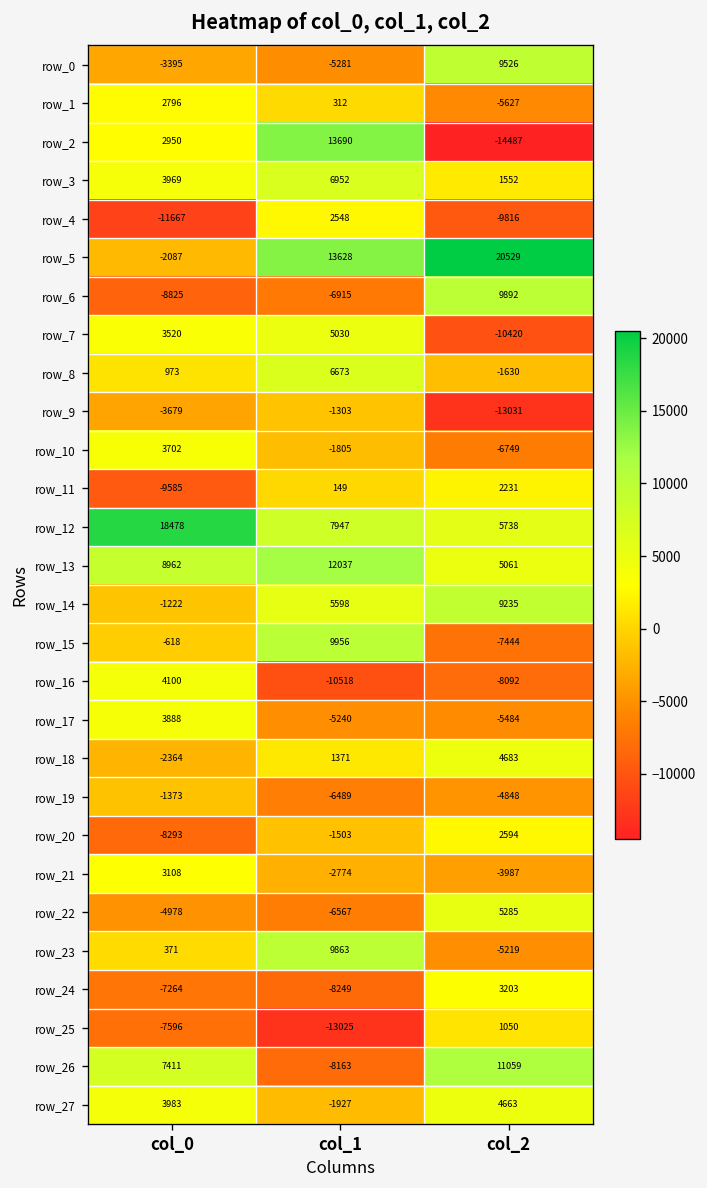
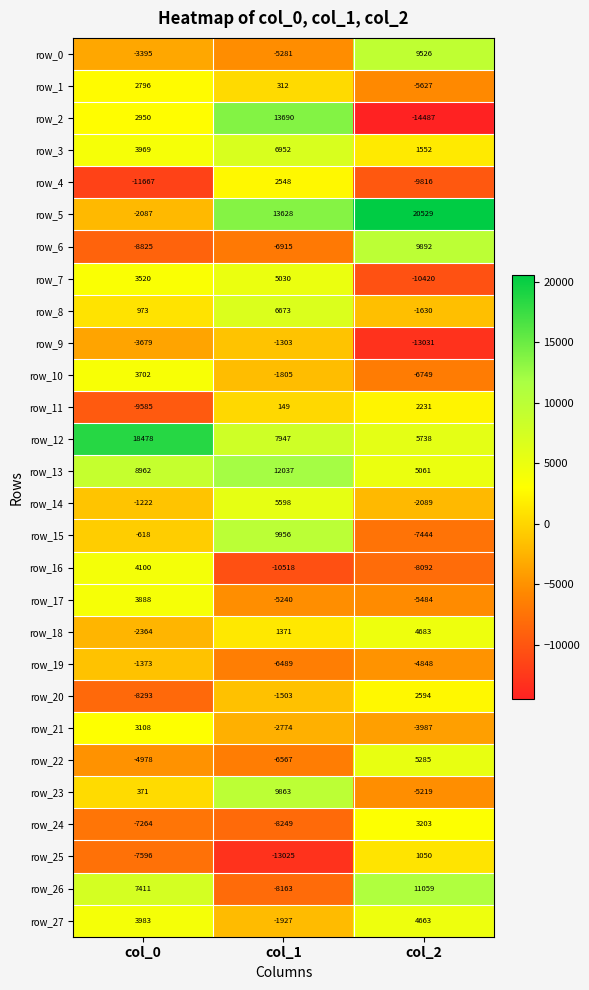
  {
    "row_0": {
      "col_0": -3395,
      "col_1": -5281,
      "col_2": 9526
    },
    "row_1": {
      "col_0": 2796,
      "col_1": 312,
      "col_2": -5627
    },
    "row_2": {
      "col_0": 2950,
      "col_1": 13690,
      "col_2": -14487
    },
    "row_3": {
      "col_0": 3969,
      "col_1": 6952,
      "col_2": 1552
    },
    "row_4": {
      "col_0": -11667,
      "col_1": 2548,
      "col_2": -9816
    },
    "row_5": {
      "col_0": -2087,
      "col_1": 13628,
      "col_2": 20529
    },
    "row_6": {
      "col_0": -8825,
      "col_1": -6915,
      "col_2": 9892
    },
    "row_7": {
      "col_0": 3520,
      "col_1": 5030,
      "col_2": -10420
    },
    "row_8": {
      "col_0": 973,
      "col_1": 6673,
      "col_2": -1630
    },
    "row_9": {
      "col_0": -3679,
      "col_1": -1303,
      "col_2": -13031
    },
    "row_10": {
      "col_0": 3702,
      "col_1": -1805,
      "col_2": -6749
    },
    "row_11": {
      "col_0": -9585,
      "col_1": 149,
      "col_2": 2231
    },
    "row_12": {
      "col_0": 18478,
      "col_1": 7947,
      "col_2": 5738
    },
    "row_13": {
      "col_0": 8962,
      "col_1": 12037,
      "col_2": 5061
    },
    "row_14": {
      "col_0": -1222,
      "col_1": 5598,
-     "col_2": 9235
+     "col_2": -2089
    },
    "row_15": {
      "col_0": -618,
      "col_1": 9956,
      "col_2": -7444
    },
    "row_16": {
      "col_0": 4100,
      "col_1": -10518,
      "col_2": -8092
    },
    "row_17": {
      "col_0": 3888,
      "col_1": -5240,
      "col_2": -5484
    },
    "row_18": {
      "col_0": -2364,
      "col_1": 1371,
      "col_2": 4683
    },
    "row_19": {
      "col_0": -1373,
      "col_1": -6489,
      "col_2": -4848
    },
    "row_20": {
      "col_0": -8293,
      "col_1": -1503,
      "col_2": 2594
    },
    "row_21": {
      "col_0": 3108,
      "col_1": -2774,
      "col_2": -3987
    },
    "row_22": {
      "col_0": -4978,
      "col_1": -6567,
      "col_2": 5285
    },
    "row_23": {
      "col_0": 371,
      "col_1": 9863,
      "col_2": -5219
    },
    "row_24": {
      "col_0": -7264,
      "col_1": -8249,
      "col_2": 3203
    },
    "row_25": {
      "col_0": -7596,
      "col_1": -13025,
      "col_2": 1050
    },
    "row_26": {
      "col_0": 7411,
      "col_1": -8163,
      "col_2": 11059
    },
    "row_27": {
      "col_0": 3983,
      "col_1": -1927,
      "col_2": 4663
    }
  }
